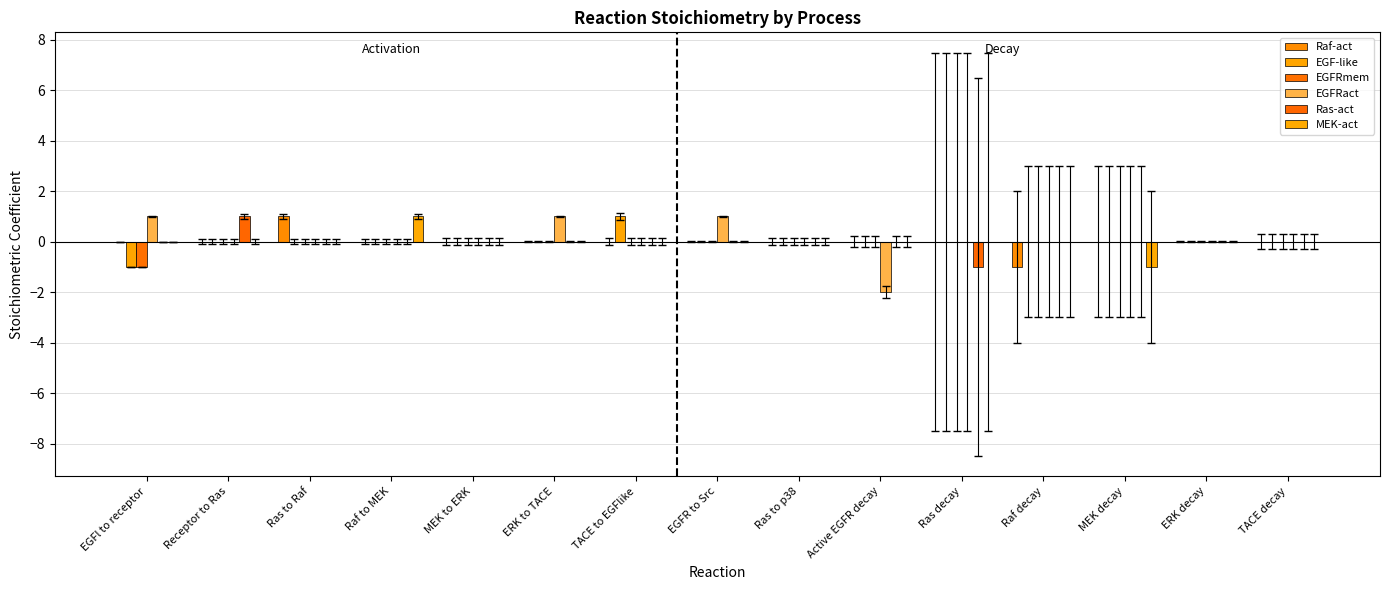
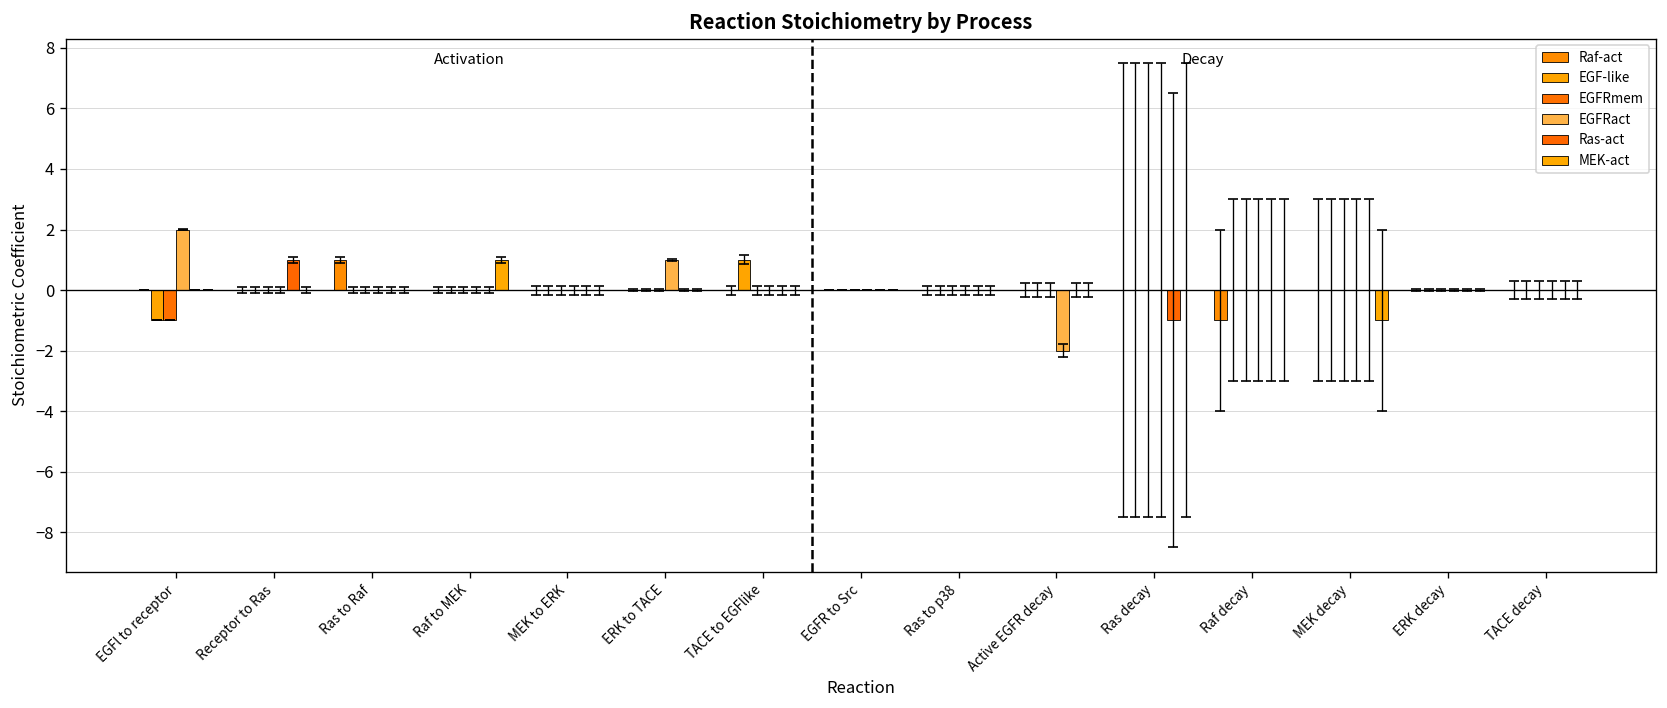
  {
    "EGFRact": {
-     "EGFl to receptor": 1,
+     "EGFl to receptor": 2,
      "Receptor to Ras": 0,
      "Ras to Raf": 0,
      "Raf to MEK": 0,
      "MEK to ERK": 0,
      "ERK to TACE": 1,
      "TACE to EGFlike": 0,
-     "EGFR to Src": 1,
+     "EGFR to Src": 0,
      "Ras to p38": 0,
      "Active EGFR decay": -2,
      "Ras decay": 0,
      "Raf decay": 0,
      "MEK decay": 0,
      "ERK decay": 0,
      "TACE decay": 0
    }
  }
